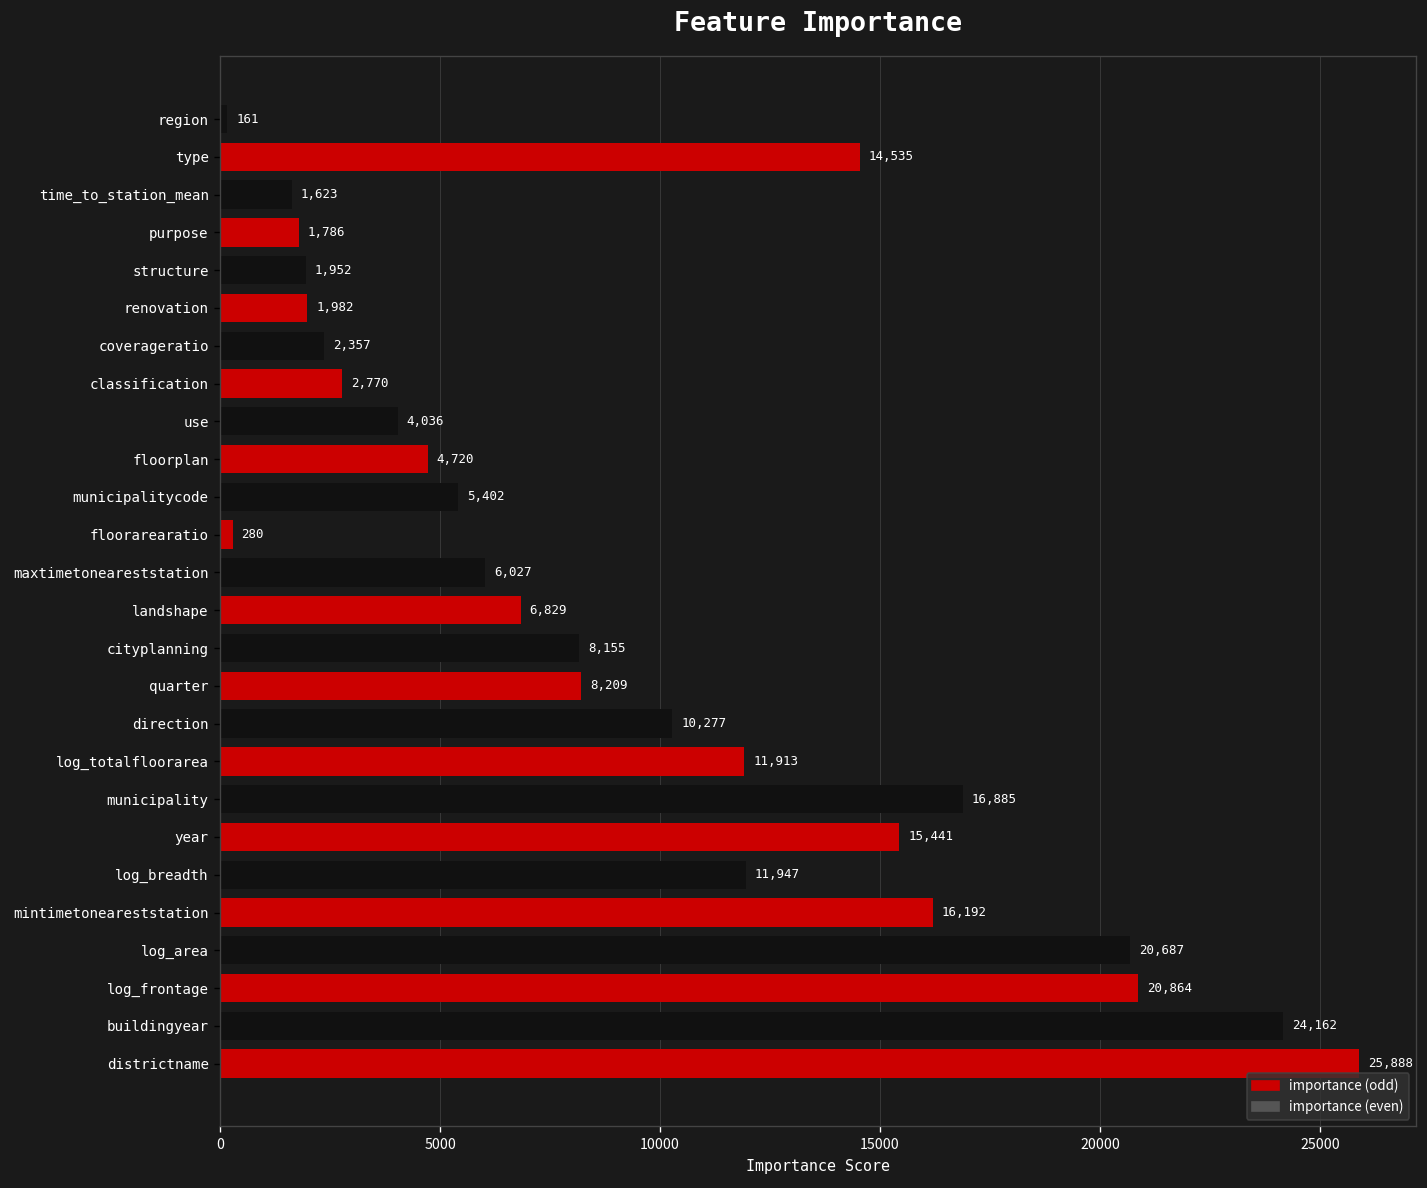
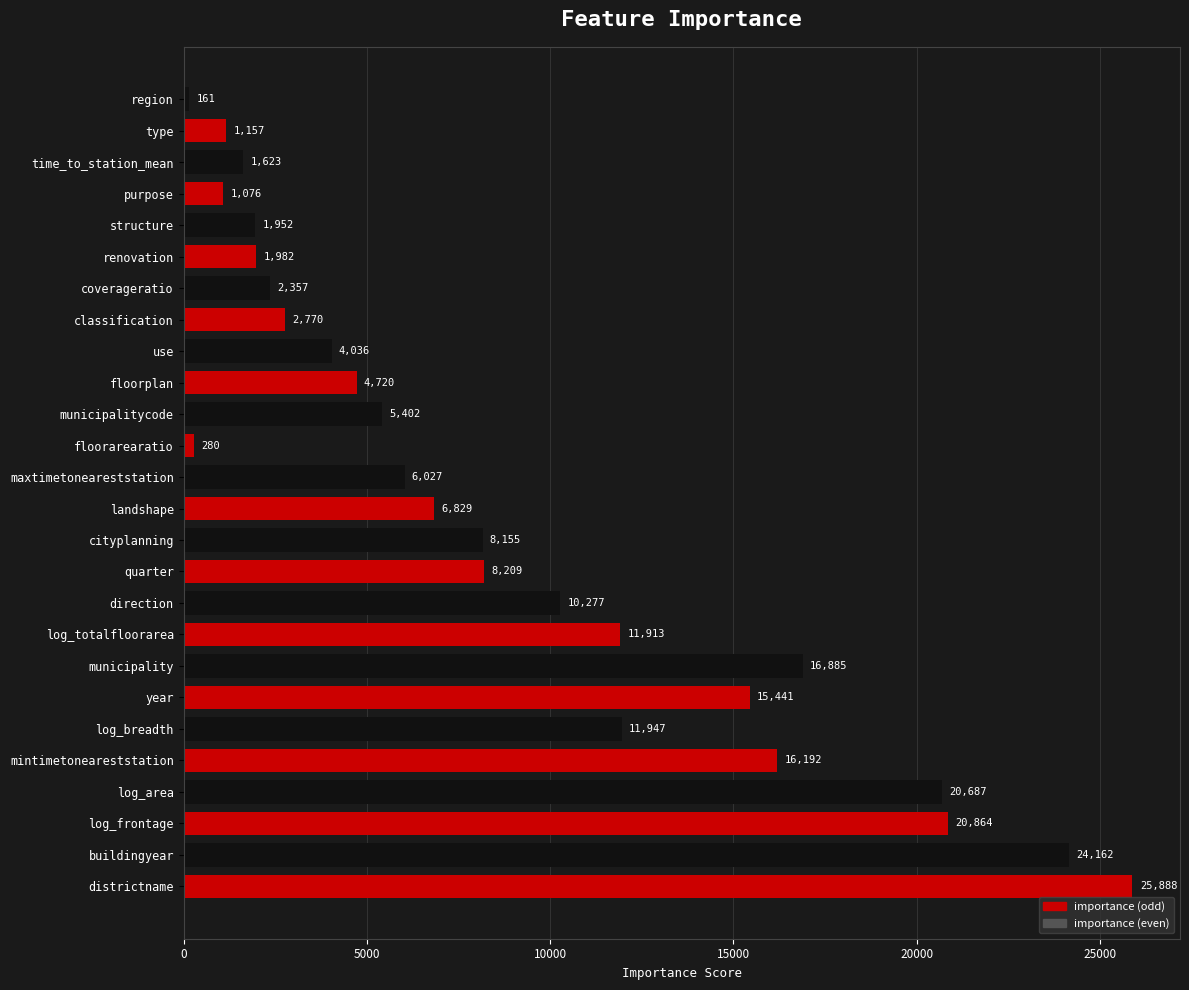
  {
    "region": "161",
-   "type": "14,535",
+   "type": "1,157",
    "time_to_station_mean": "1,623",
-   "purpose": "1,786",
+   "purpose": "1,076",
    "structure": "1,952",
    "renovation": "1,982",
    "coverageratio": "2,357",
    "classification": "2,770",
    "use": "4,036",
    "floorplan": "4,720",
    "municipalitycode": "5,402",
    "floorarearatio": "280",
    "maxtimetoneareststation": "6,027",
    "landshape": "6,829",
    "cityplanning": "8,155",
    "quarter": "8,209",
    "direction": "10,277",
    "log_totalfloorarea": "11,913",
    "municipality": "16,885",
    "year": "15,441",
    "log_breadth": "11,947",
    "mintimetoneareststation": "16,192",
    "log_area": "20,687",
    "log_frontage": "20,864",
    "buildingyear": "24,162",
    "districtname": "25,888"
  }
